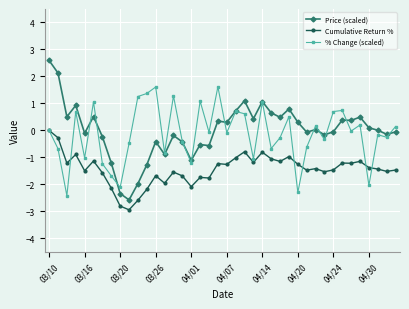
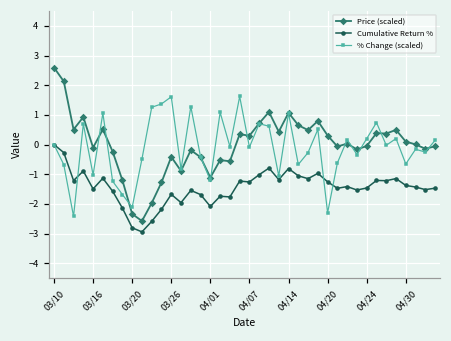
  {
    "% Change (scaled)": {
      "03/16": -1.0,
      "03/20": -2.1,
      "03/26": 1.6,
      "04/07": -0.1,
      "04/20": -2.3,
-     "04/24": 0.7,
-     "04/30": -2.0
+     "04/24": 0.2,
+     "04/30": -0.7
    }
  }
